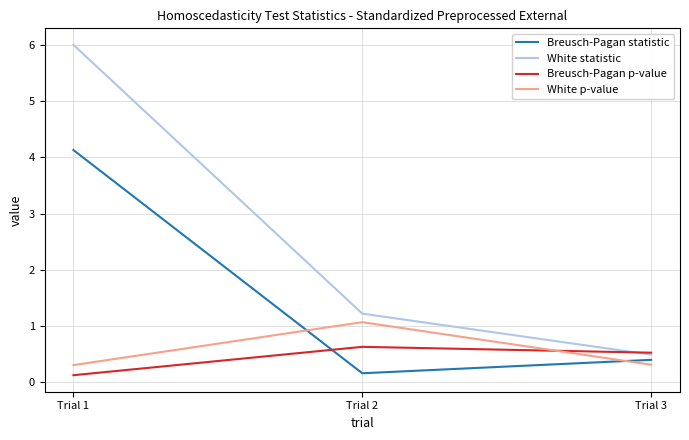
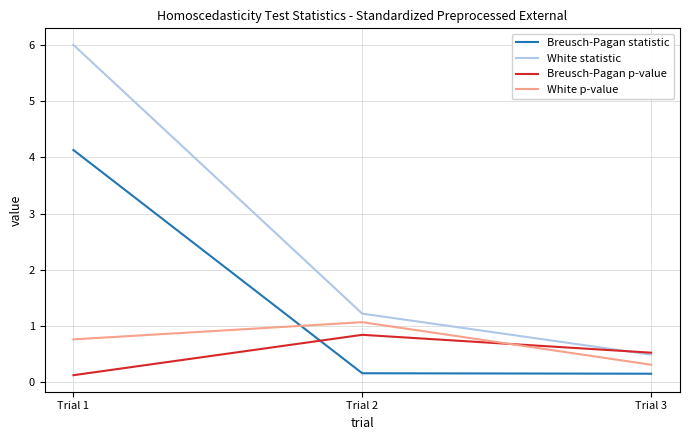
  {
    "Breusch-Pagan statistic": {
      "Trial 1": 4.1,
      "Trial 2": 0.2,
-     "Trial 3": 0.4
+     "Trial 3": 0.2
    },
    "White statistic": {
      "Trial 1": 6.0,
      "Trial 2": 1.2
    },
    "Breusch-Pagan p-value": {
      "Trial 1": 0.1,
-     "Trial 2": 0.6
+     "Trial 2": 0.8
    },
    "White p-value": {
-     "Trial 1": 0.3,
+     "Trial 1": 0.8,
      "Trial 2": 1.1,
      "Trial 3": 0.3
    }
  }
